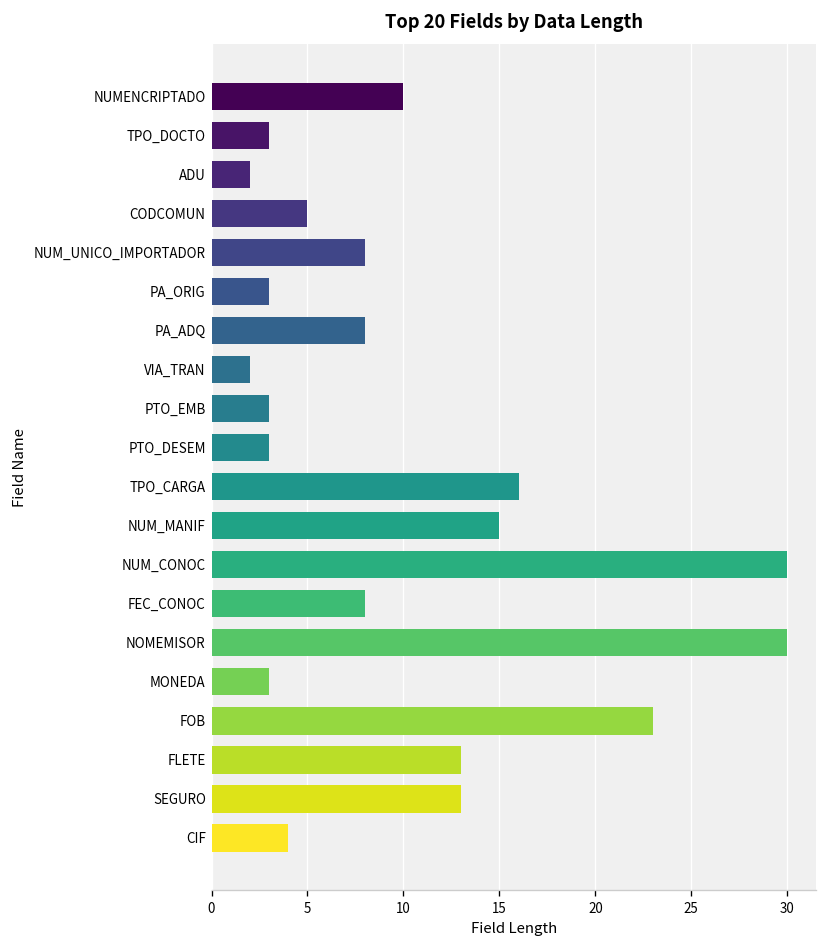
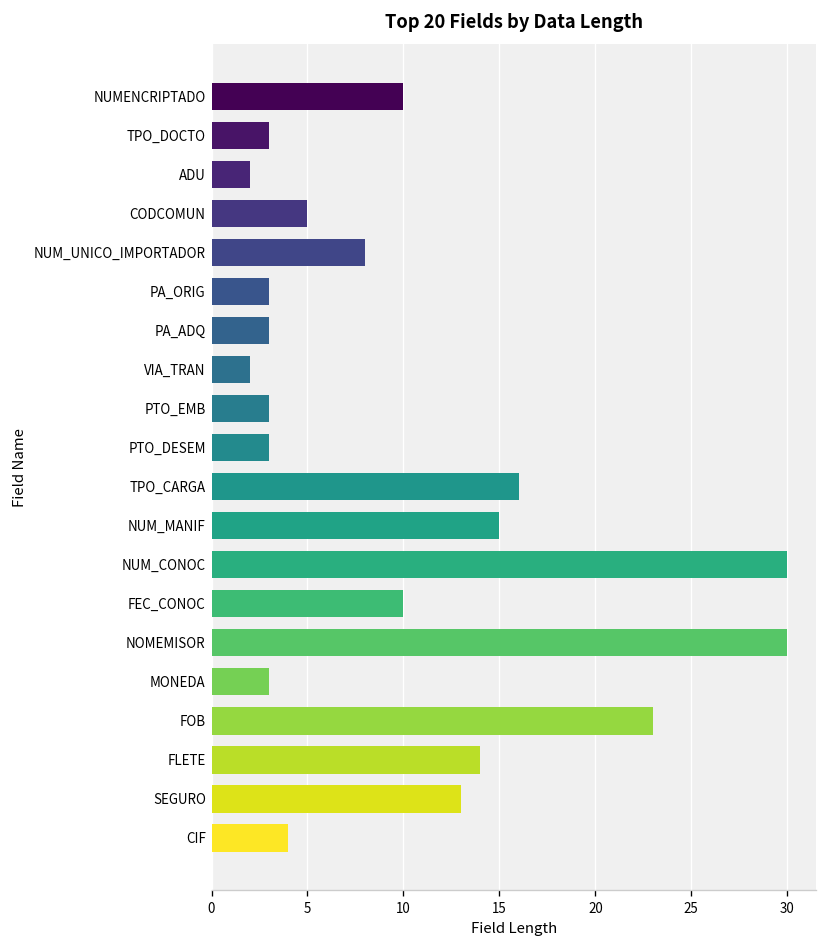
  {
    "NUMENCRIPTADO": 10,
    "TPO_DOCTO": 3,
    "ADU": 2,
    "CODCOMUN": 5,
    "NUM_UNICO_IMPORTADOR": 8,
    "PA_ORIG": 3,
-   "PA_ADQ": 8,
+   "PA_ADQ": 3,
    "VIA_TRAN": 2,
    "PTO_EMB": 3,
    "PTO_DESEM": 3,
    "TPO_CARGA": 16,
    "NUM_MANIF": 15,
    "NUM_CONOC": 30,
-   "FEC_CONOC": 8,
+   "FEC_CONOC": 10,
    "NOMEMISOR": 30,
    "MONEDA": 3,
    "FOB": 23,
-   "FLETE": 13,
+   "FLETE": 14,
    "SEGURO": 13,
    "CIF": 4
  }
